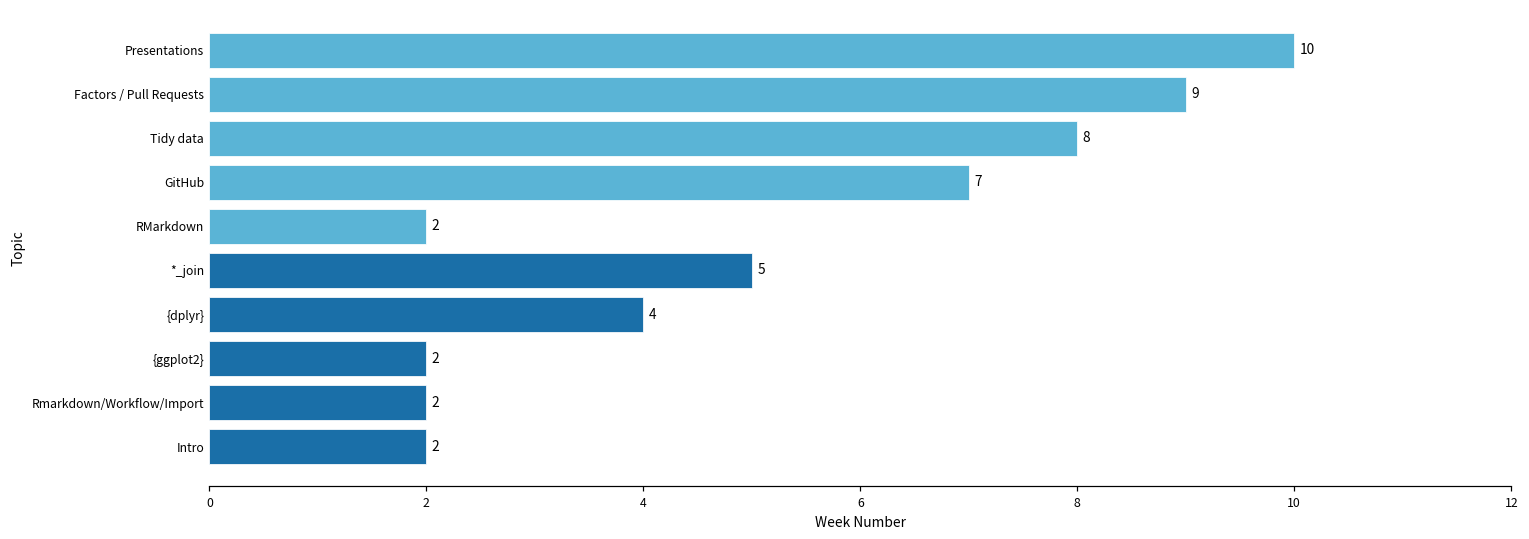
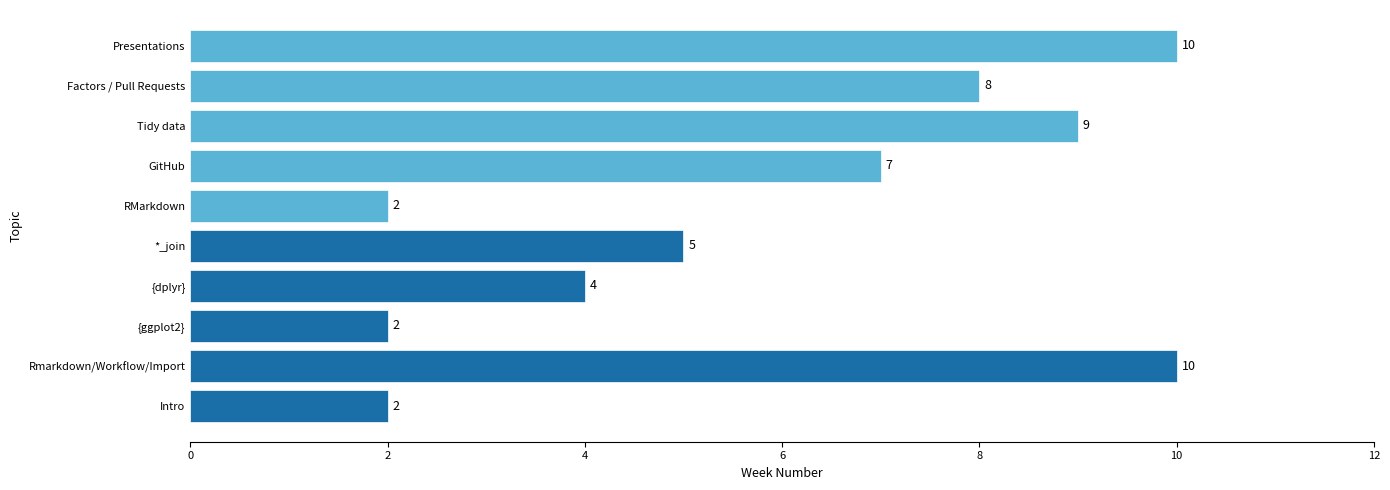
  {
    "Presentations": 10,
-   "Factors / Pull Requests": 9,
-   "Tidy data": 8,
+   "Factors / Pull Requests": 8,
+   "Tidy data": 9,
    "GitHub": 7,
    "RMarkdown": 2,
    "*_join": 5,
    "{dplyr}": 4,
    "{ggplot2}": 2,
-   "Rmarkdown/Workflow/Import": 2,
+   "Rmarkdown/Workflow/Import": 10,
    "Intro": 2
  }
